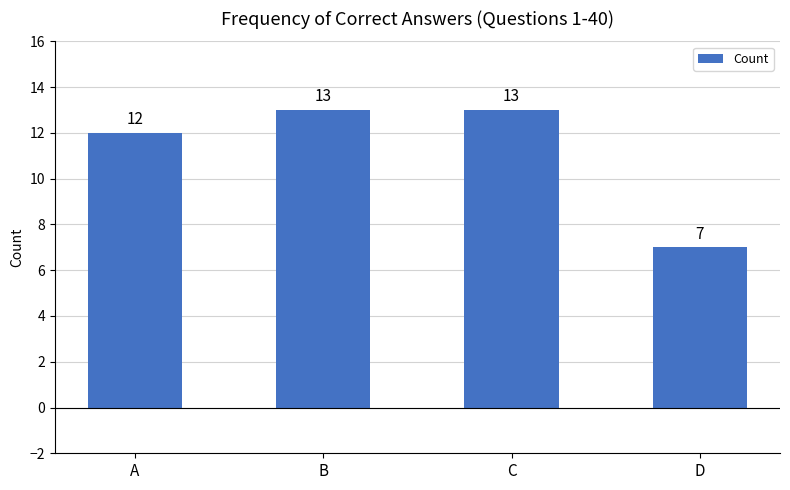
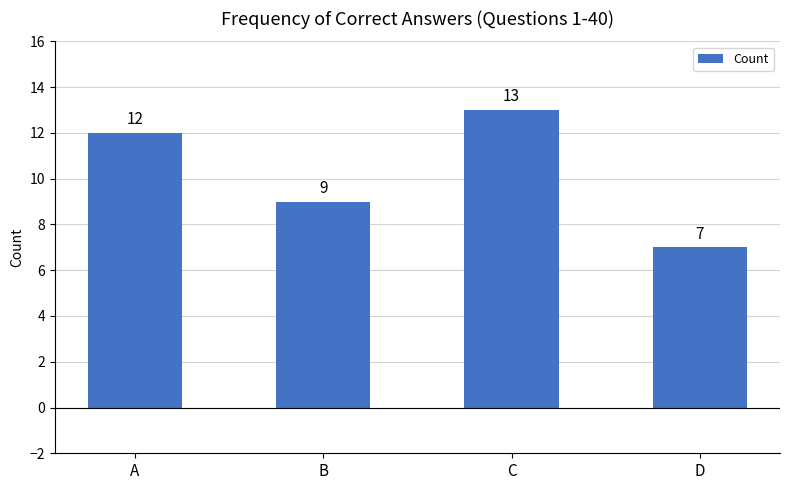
  {
    "A": 12,
-   "B": 13,
+   "B": 9,
    "C": 13,
    "D": 7
  }
